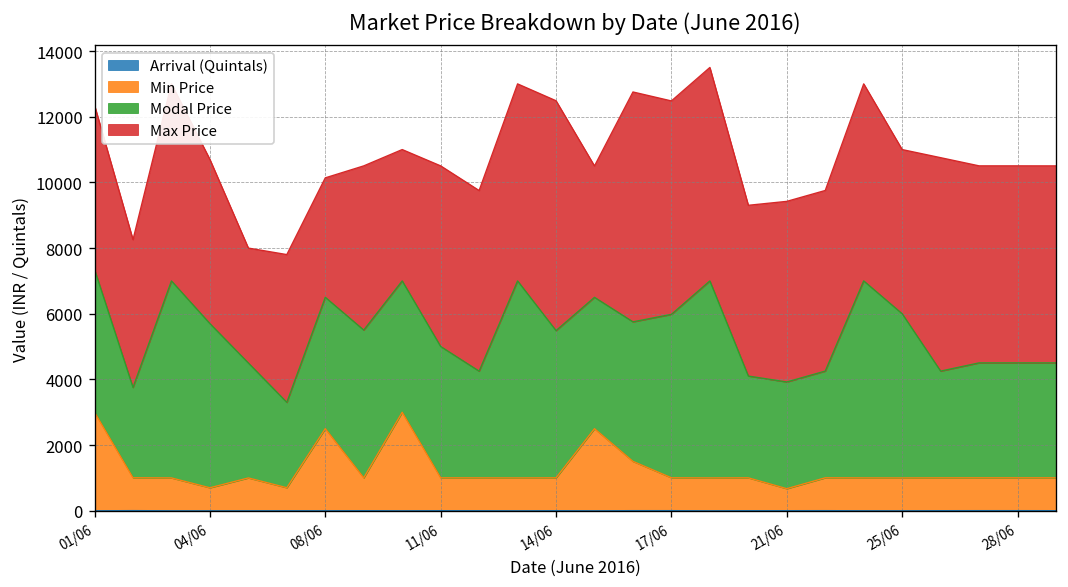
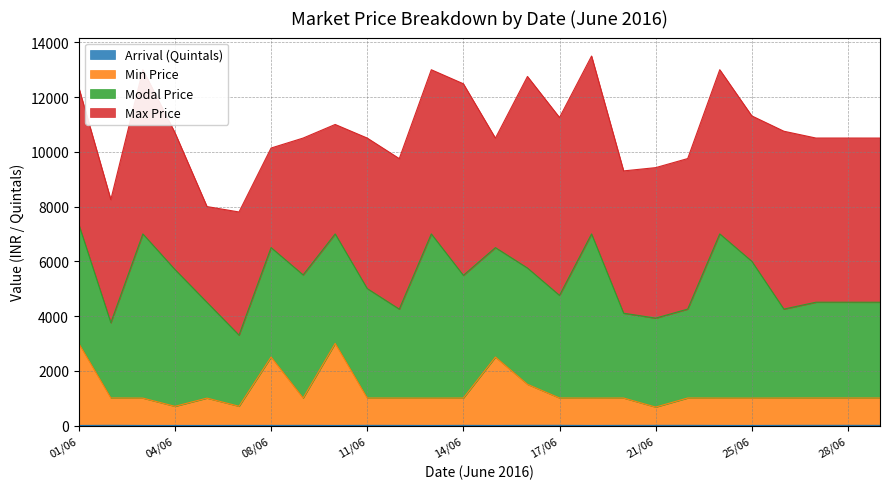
  {
    "Arrival (Quintals)": {
      "01/06": 0,
      "04/06": 0,
      "08/06": 0,
      "11/06": 0,
      "14/06": 0,
      "17/06": 0,
      "21/06": 0,
      "25/06": 0,
      "28/06": 0
    },
    "Min Price": {
      "01/06": 3000,
      "04/06": 700,
      "08/06": 2500,
      "11/06": 1000,
      "14/06": 1000,
      "17/06": 1000,
      "21/06": 700,
      "25/06": 1000,
      "28/06": 1000
    },
    "Modal Price": {
      "01/06": 4300,
      "04/06": 5000,
      "08/06": 4000,
      "11/06": 4000,
      "14/06": 4500,
-     "17/06": 5000,
+     "17/06": 3800,
      "21/06": 3300,
      "25/06": 5000,
      "28/06": 3500
    },
    "Max Price": {
      "01/06": 5000,
      "04/06": 5000,
      "08/06": 3600,
      "11/06": 5500,
      "14/06": 7000,
      "17/06": 6500,
      "21/06": 5500,
-     "25/06": 5000,
+     "25/06": 5300,
      "28/06": 6000
    }
  }
